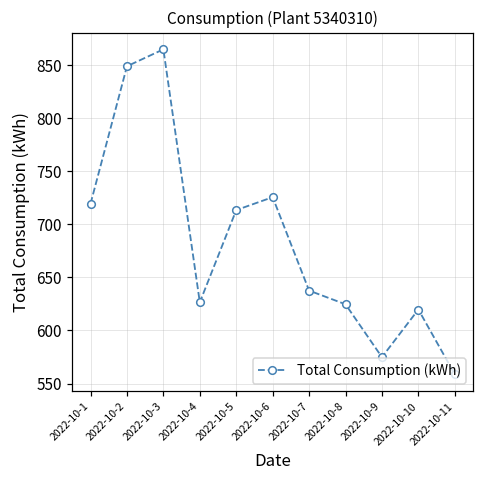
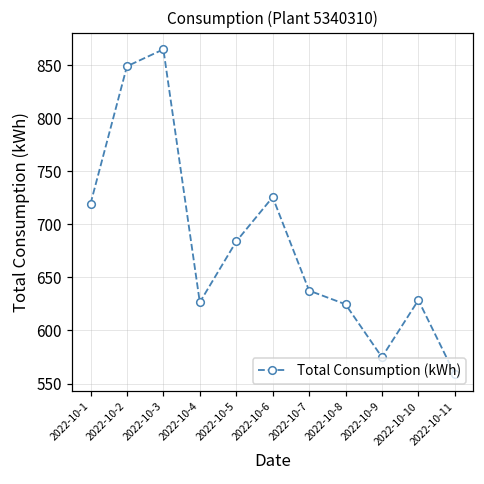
  {
    "2022-10-1": 720,
    "2022-10-2": 850,
    "2022-10-3": 860,
    "2022-10-4": 630,
-   "2022-10-5": 710,
+   "2022-10-5": 680,
    "2022-10-6": 730,
    "2022-10-7": 640,
    "2022-10-8": 620,
    "2022-10-9": 570,
-   "2022-10-10": 620
+   "2022-10-10": 630
  }
